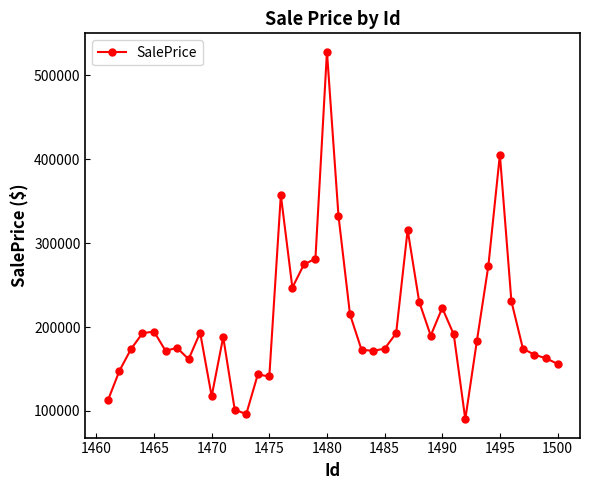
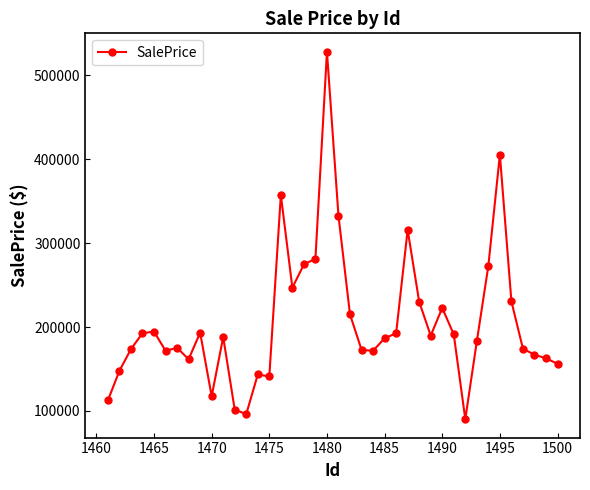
  {
    "1465": 190000,
    "1470": 120000,
    "1475": 140000,
    "1480": 530000,
-   "1485": 170000,
+   "1485": 190000,
    "1490": 220000,
    "1495": 410000,
    "1500": 160000
  }
